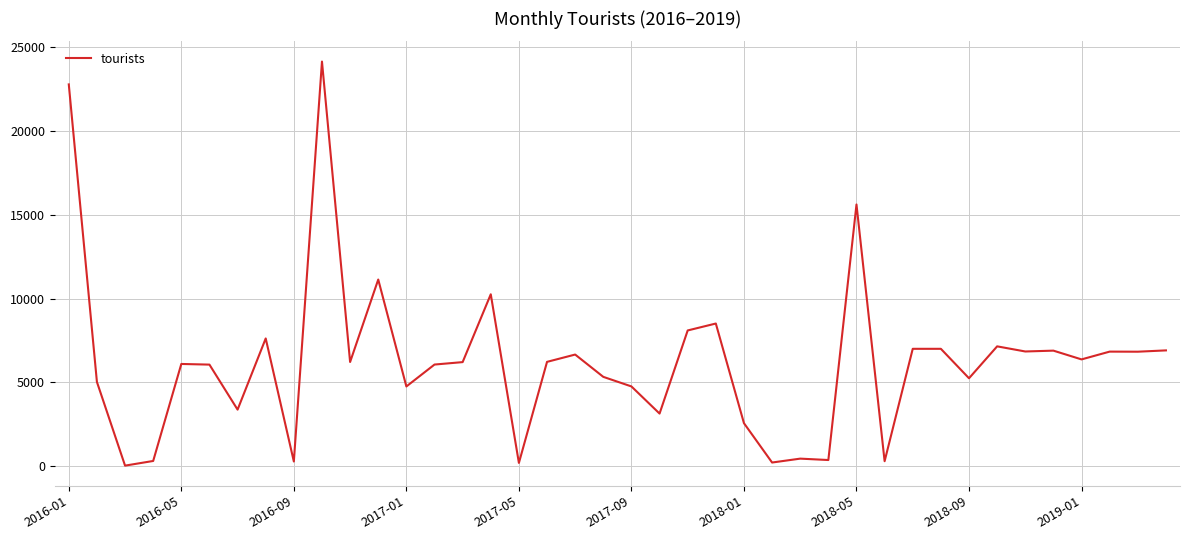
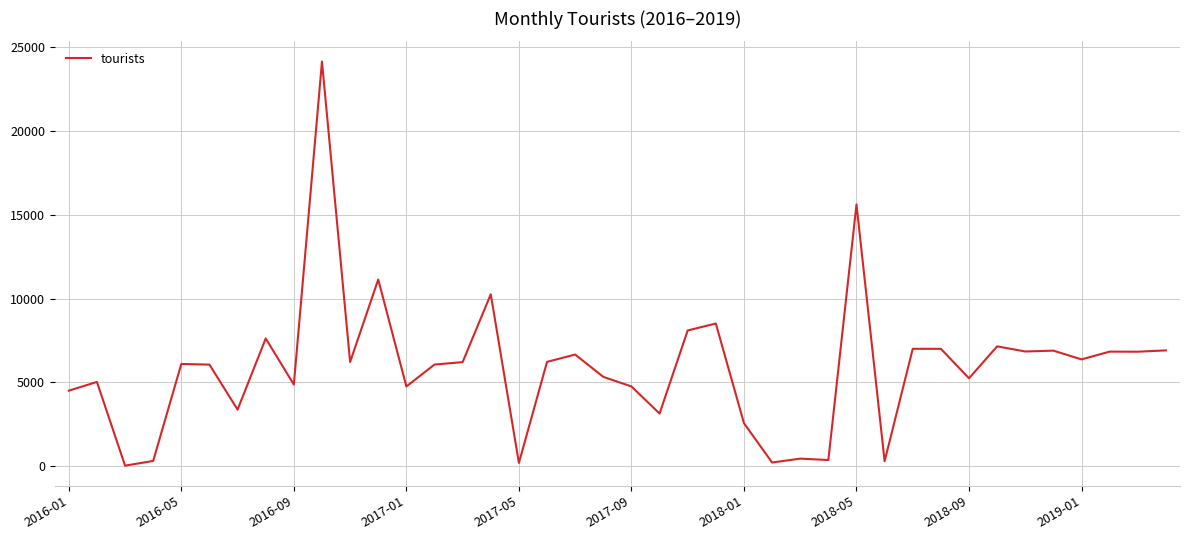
  {
-   "2016-01": 22800,
+   "2016-01": 4500,
    "2016-05": 6100,
-   "2016-09": 300,
+   "2016-09": 4900,
    "2017-01": 4800,
    "2017-05": 200,
    "2017-09": 4800,
    "2018-01": 2600,
    "2018-05": 15600,
    "2018-09": 5200,
    "2019-01": 6400
  }
